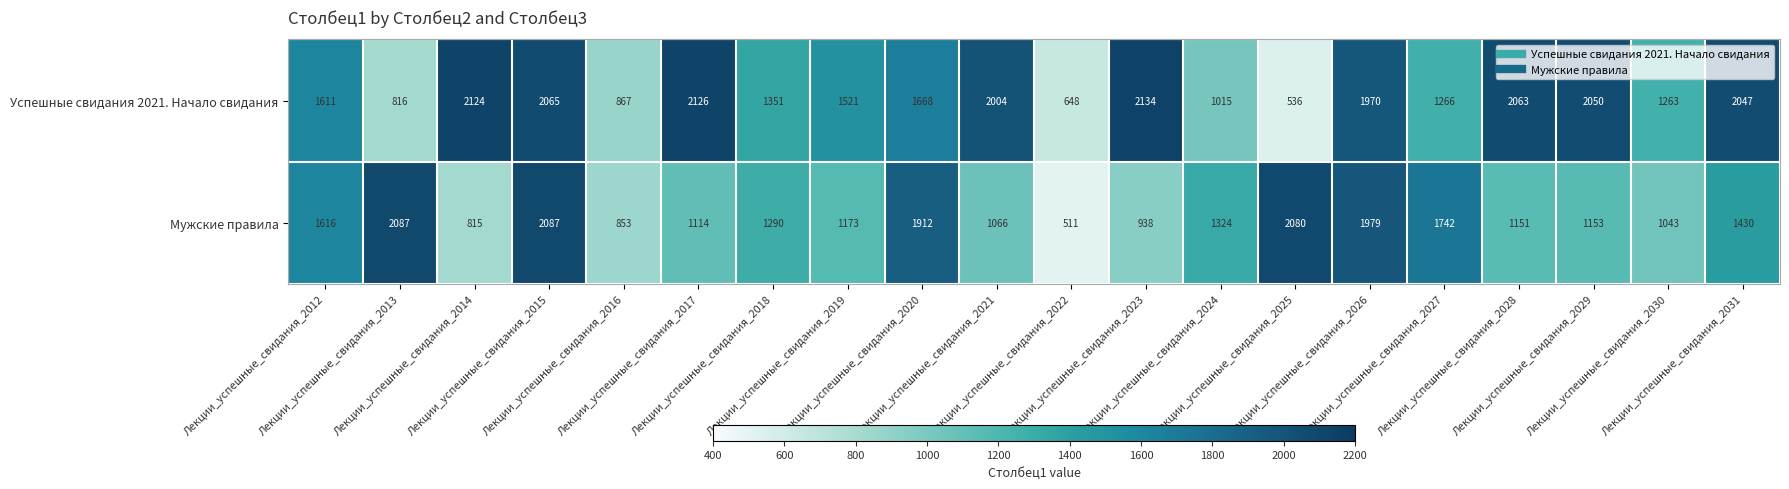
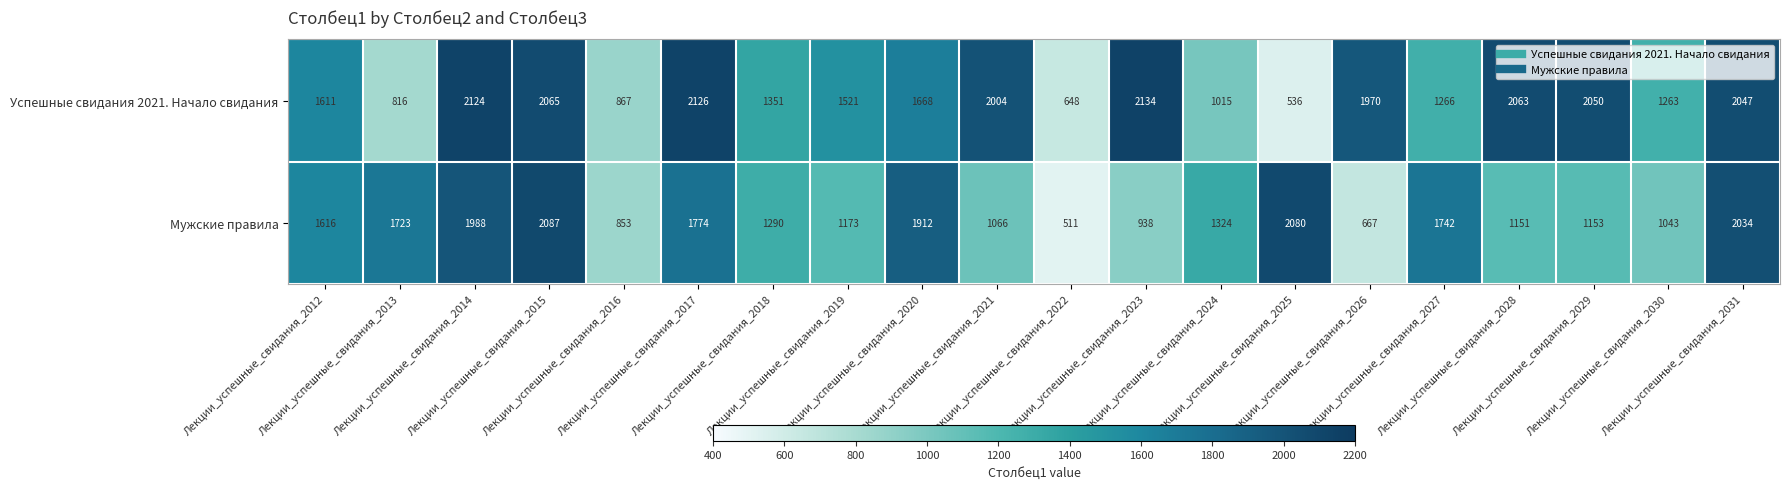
  {
    "Успешные свидания 2021. Начало свидания": {
      "Лекции_успешные_свидания_2012": 1611,
      "Лекции_успешные_свидания_2013": 816,
      "Лекции_успешные_свидания_2014": 2124,
      "Лекции_успешные_свидания_2015": 2065,
      "Лекции_успешные_свидания_2016": 867,
      "Лекции_успешные_свидания_2017": 2126,
      "Лекции_успешные_свидания_2018": 1351,
      "Лекции_успешные_свидания_2019": 1521,
      "Лекции_успешные_свидания_2020": 1668,
      "Лекции_успешные_свидания_2021": 2004,
      "Лекции_успешные_свидания_2022": 648,
      "Лекции_успешные_свидания_2023": 2134,
      "Лекции_успешные_свидания_2024": 1015,
      "Лекции_успешные_свидания_2025": 536,
      "Лекции_успешные_свидания_2026": 1970,
      "Лекции_успешные_свидания_2027": 1266,
      "Лекции_успешные_свидания_2028": 2063,
      "Лекции_успешные_свидания_2029": 2050,
      "Лекции_успешные_свидания_2030": 1263,
      "Лекции_успешные_свидания_2031": 2047
    },
    "Мужские правила": {
      "Лекции_успешные_свидания_2012": 1616,
-     "Лекции_успешные_свидания_2013": 2087,
-     "Лекции_успешные_свидания_2014": 815,
+     "Лекции_успешные_свидания_2013": 1723,
+     "Лекции_успешные_свидания_2014": 1988,
      "Лекции_успешные_свидания_2015": 2087,
      "Лекции_успешные_свидания_2016": 853,
-     "Лекции_успешные_свидания_2017": 1114,
+     "Лекции_успешные_свидания_2017": 1774,
      "Лекции_успешные_свидания_2018": 1290,
      "Лекции_успешные_свидания_2019": 1173,
      "Лекции_успешные_свидания_2020": 1912,
      "Лекции_успешные_свидания_2021": 1066,
      "Лекции_успешные_свидания_2022": 511,
      "Лекции_успешные_свидания_2023": 938,
      "Лекции_успешные_свидания_2024": 1324,
      "Лекции_успешные_свидания_2025": 2080,
-     "Лекции_успешные_свидания_2026": 1979,
+     "Лекции_успешные_свидания_2026": 667,
      "Лекции_успешные_свидания_2027": 1742,
      "Лекции_успешные_свидания_2028": 1151,
      "Лекции_успешные_свидания_2029": 1153,
      "Лекции_успешные_свидания_2030": 1043,
-     "Лекции_успешные_свидания_2031": 1430
+     "Лекции_успешные_свидания_2031": 2034
    }
  }
